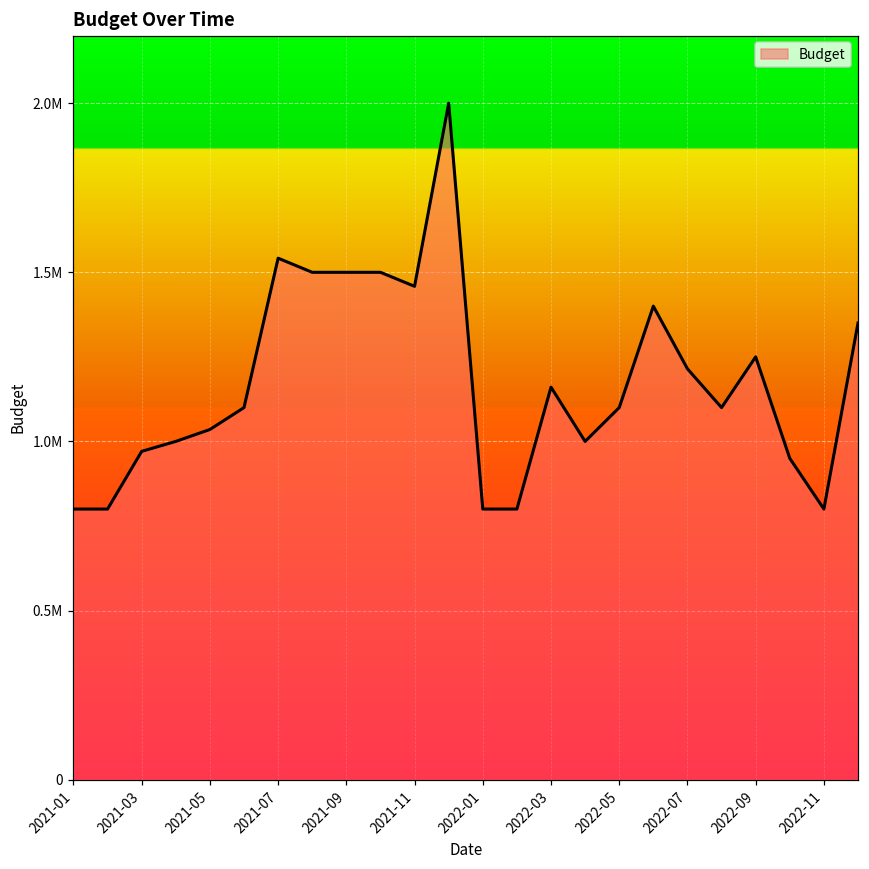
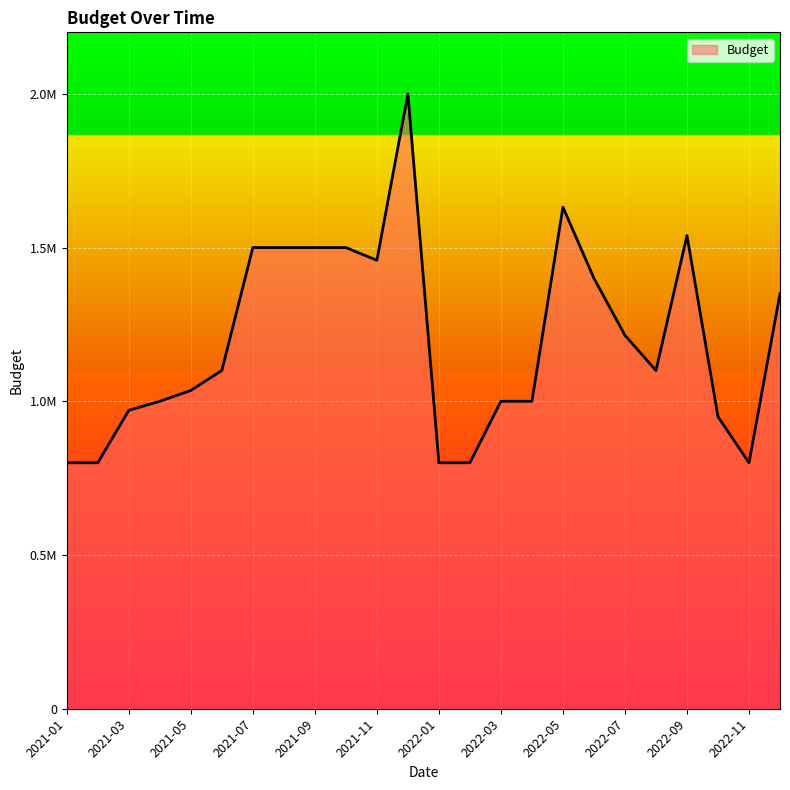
  {
    "2021-01": 800000,
    "2021-03": 970000,
    "2021-05": 1040000,
-   "2021-07": 1540000,
+   "2021-07": 1500000,
    "2021-09": 1500000,
    "2021-11": 1460000,
    "2022-01": 800000,
-   "2022-03": 1160000,
-   "2022-05": 1100000,
+   "2022-03": 1000000,
+   "2022-05": 1630000,
    "2022-07": 1210000,
-   "2022-09": 1250000,
+   "2022-09": 1540000,
    "2022-11": 800000
  }
